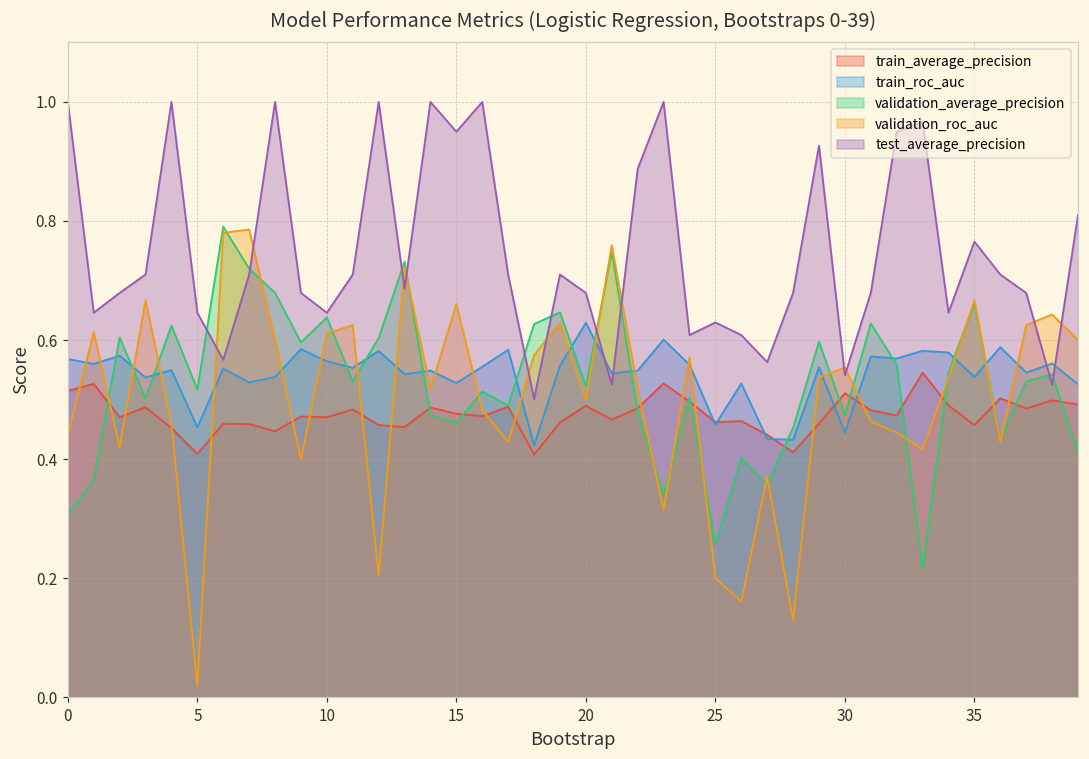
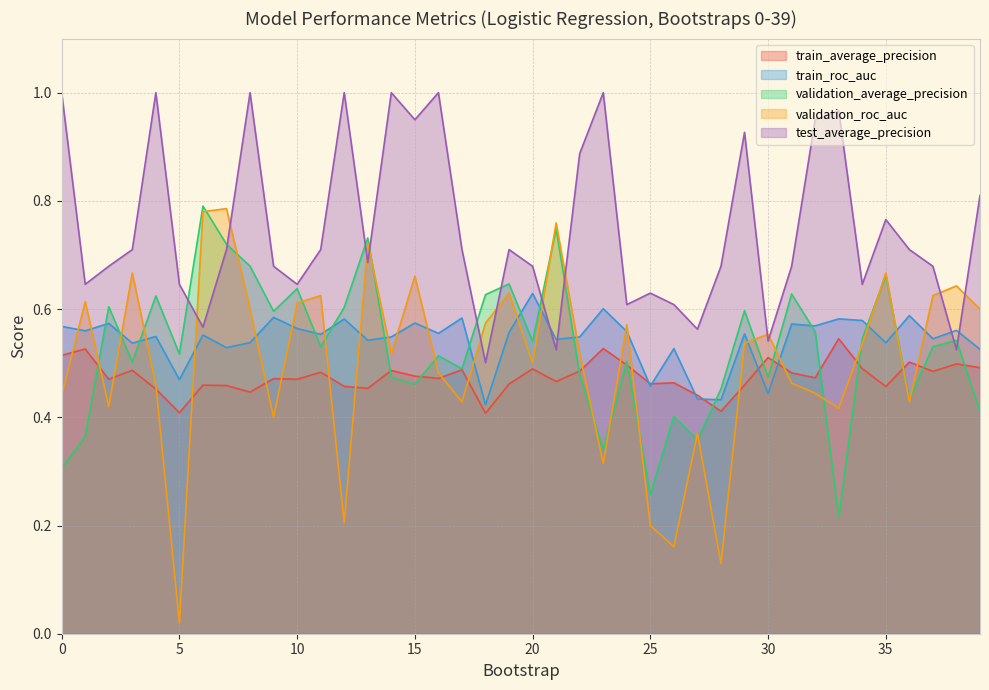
  {
    "train_roc_auc": {
      "0": 0.57,
-     "5": 0.45,
+     "5": 0.47,
      "10": 0.56,
-     "15": 0.53,
+     "15": 0.57,
      "20": 0.63,
      "30": 0.44,
      "35": 0.54
    },
    "validation_average_precision": {
      "0": 0.31,
      "5": 0.52,
      "10": 0.64,
      "15": 0.46,
-     "20": 0.52,
+     "20": 0.54,
      "25": 0.26,
      "30": 0.47
    },
    "test_average_precision": {
      "0": 1.00,
      "5": 0.65,
      "10": 0.65,
      "15": 0.95,
      "20": 0.68,
      "25": 0.63,
      "30": 0.54,
      "35": 0.77
    }
  }
